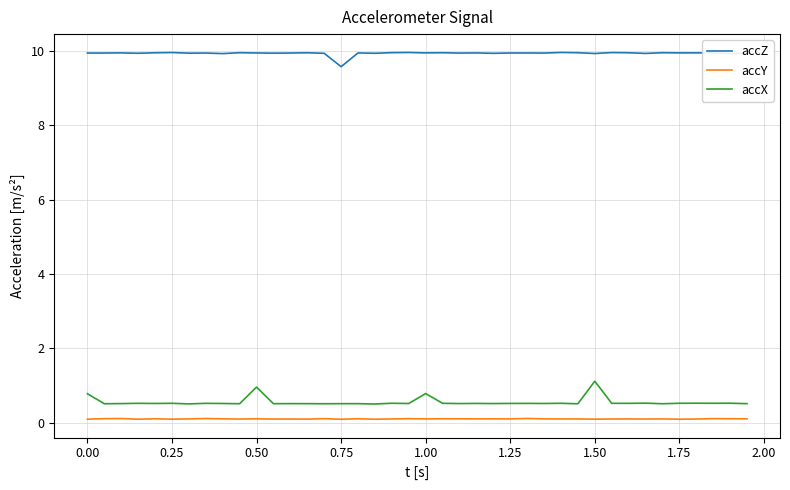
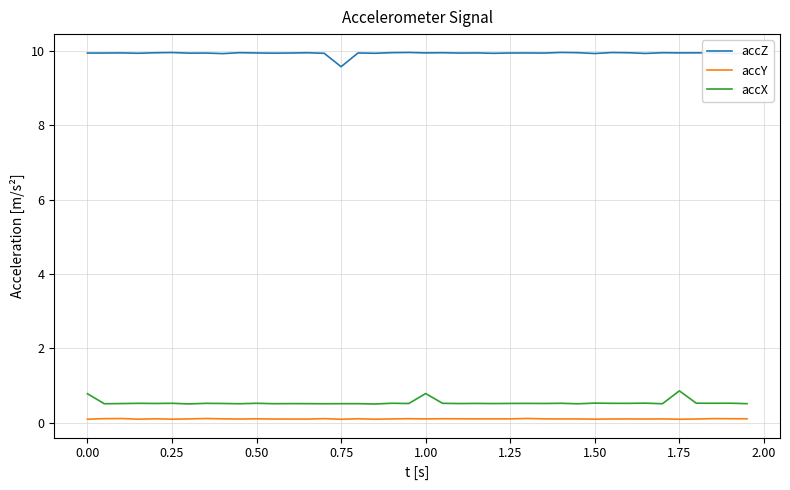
  {
    "accZ": {
      "0.00": 9.9,
      "0.25": 10.0,
      "0.50": 9.9,
      "0.75": 9.6,
      "1.00": 10.0,
      "1.25": 9.9,
      "1.50": 9.9,
      "1.75": 10.0
    },
    "accY": {
      "0.00": 0.1,
      "0.25": 0.1,
      "0.50": 0.1,
      "0.75": 0.1,
      "1.00": 0.1,
      "1.25": 0.1,
      "1.50": 0.1,
      "1.75": 0.1
    },
    "accX": {
      "0.00": 0.8,
      "0.25": 0.5,
-     "0.50": 1.0,
+     "0.50": 0.5,
      "0.75": 0.5,
      "1.00": 0.8,
      "1.25": 0.5,
-     "1.50": 1.1,
-     "1.75": 0.5
+     "1.50": 0.5,
+     "1.75": 0.9
    }
  }
